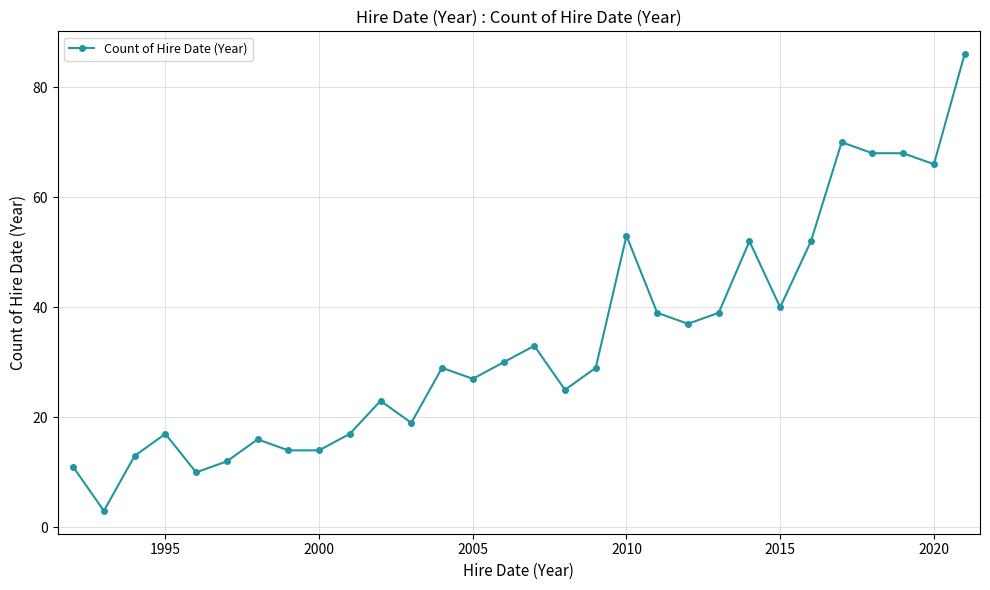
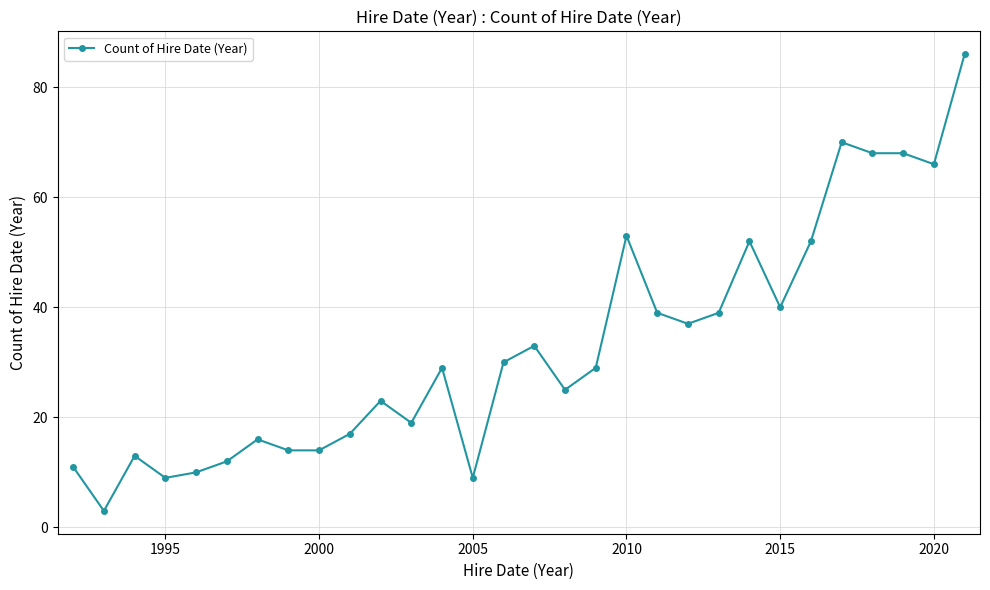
  {
-   "1995": 17,
+   "1995": 9,
    "2000": 14,
-   "2005": 27,
+   "2005": 9,
    "2010": 53,
    "2015": 40,
    "2020": 66
  }
